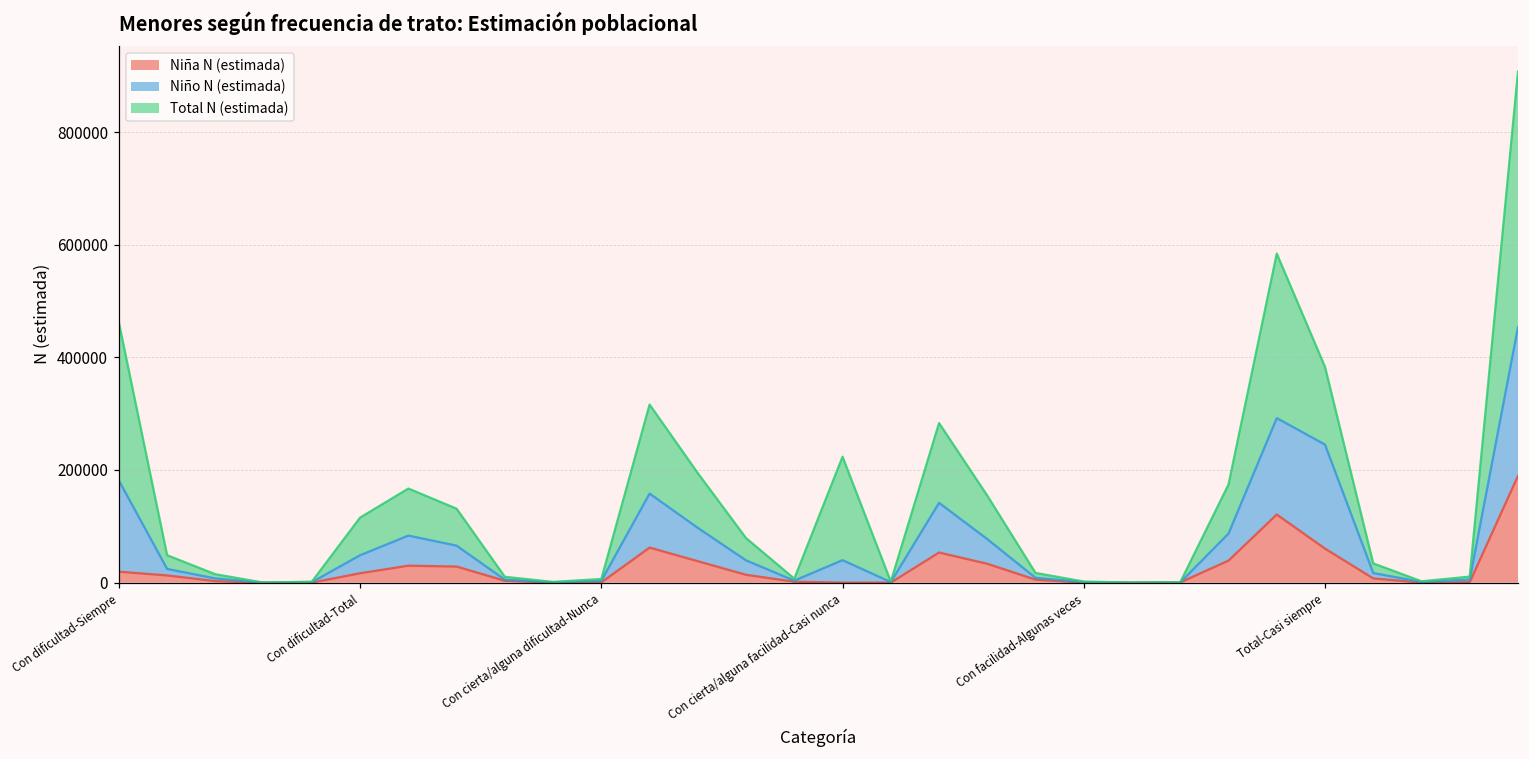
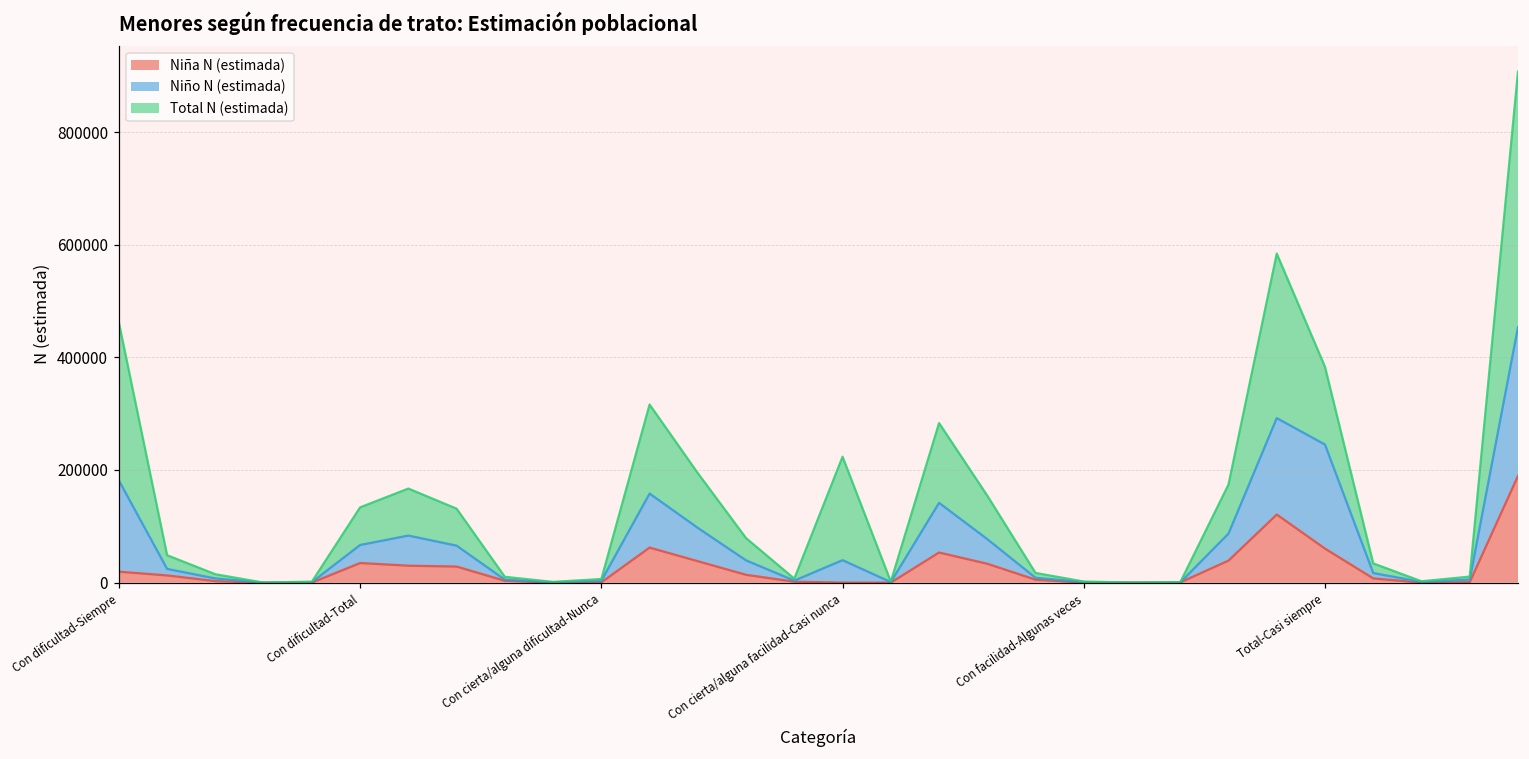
  {
    "Niña N (estimada)": {
      "Con dificultad-Siempre": 20000,
-     "Con dificultad-Total": 20000,
+     "Con dificultad-Total": 30000,
      "Con cierta/alguna facilidad-Casi nunca": 0,
      "Total-Casi siempre": 60000
    },
    "Niño N (estimada)": {
      "Con dificultad-Siempre": 160000,
      "Con dificultad-Total": 30000,
      "Con cierta/alguna facilidad-Casi nunca": 40000,
      "Total-Casi siempre": 180000
    },
    "Total N (estimada)": {
      "Con dificultad-Siempre": 280000,
      "Con dificultad-Total": 70000,
      "Con cierta/alguna facilidad-Casi nunca": 180000,
      "Total-Casi siempre": 140000
    }
  }
